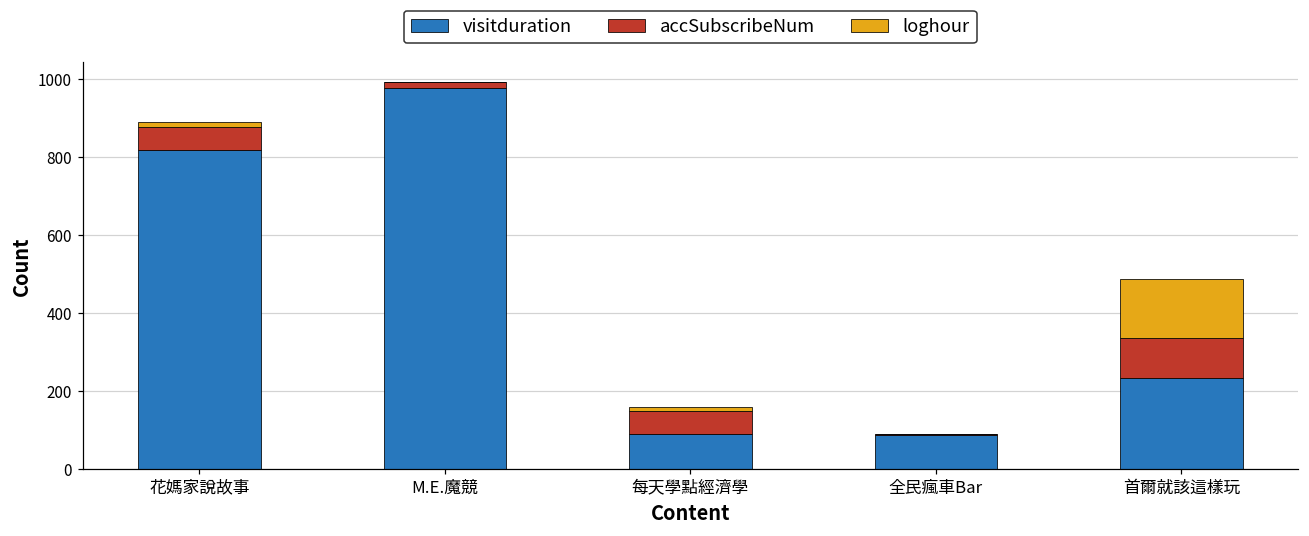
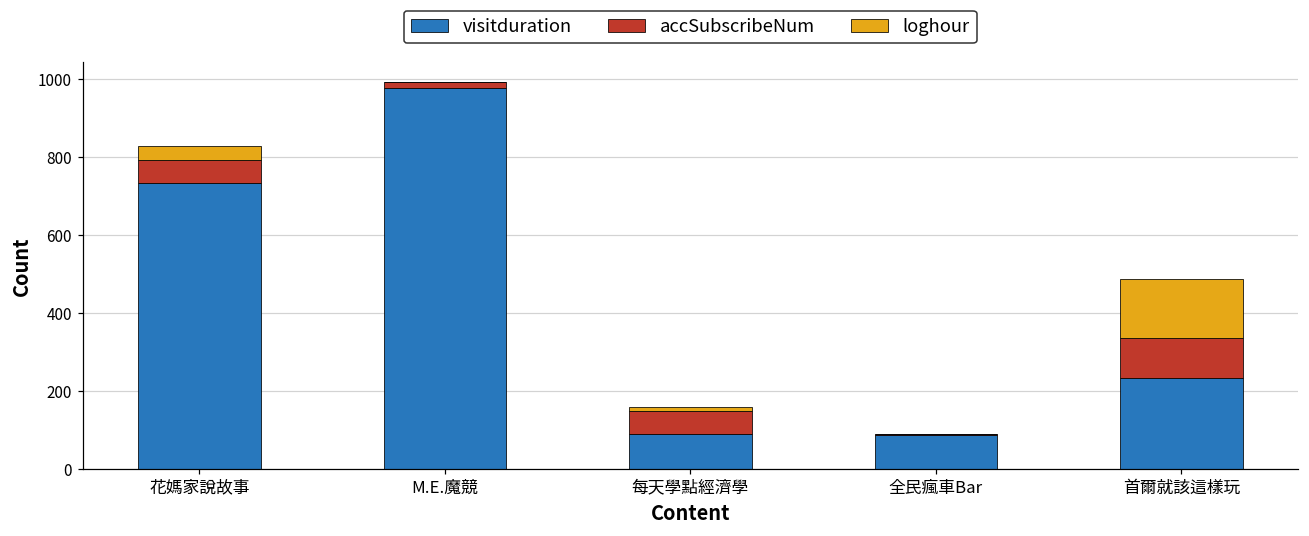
  {
    "visitduration": {
-     "花媽家說故事": 820,
+     "花媽家說故事": 730,
      "M.E.魔競": 980,
      "每天學點經濟學": 90,
      "全民瘋車Bar": 90,
      "首爾就該這樣玩": 230
    },
    "accSubscribeNum": {
      "花媽家說故事": 60,
      "M.E.魔競": 20,
      "每天學點經濟學": 60,
      "首爾就該這樣玩": 100
    },
    "loghour": {
-     "花媽家說故事": 10,
+     "花媽家說故事": 40,
      "每天學點經濟學": 10,
      "全民瘋車Bar": 0,
      "首爾就該這樣玩": 150
    }
  }
